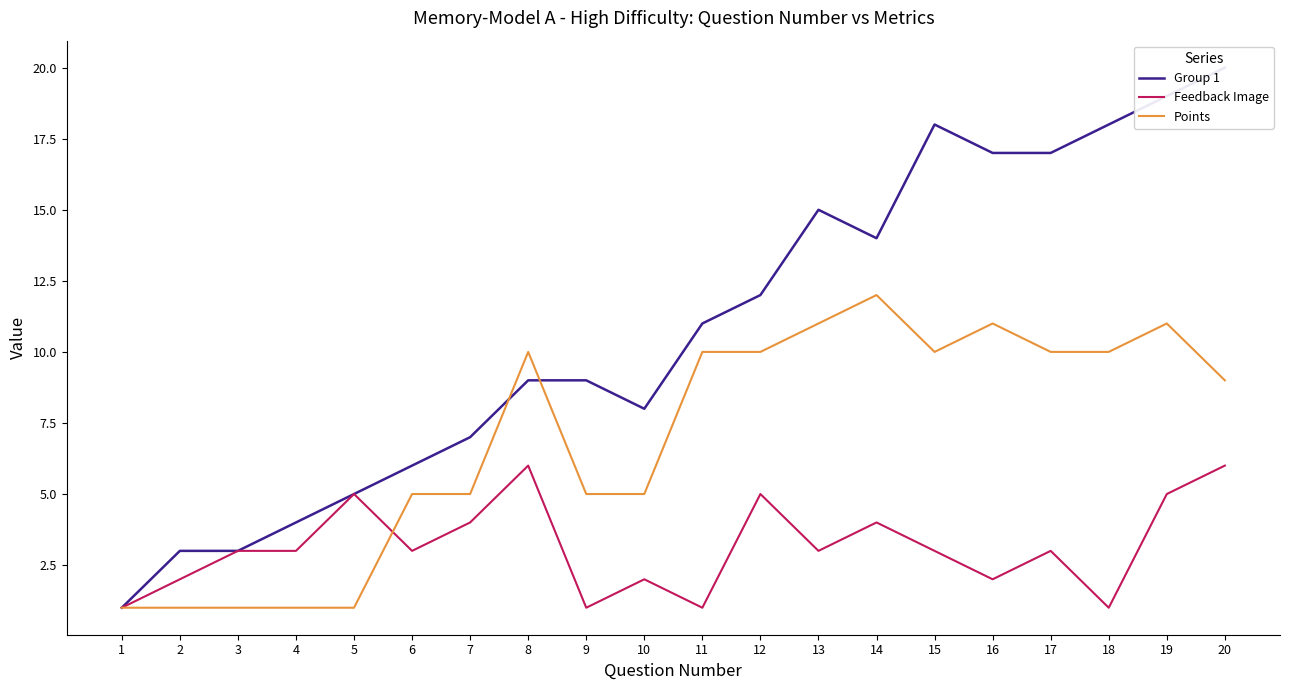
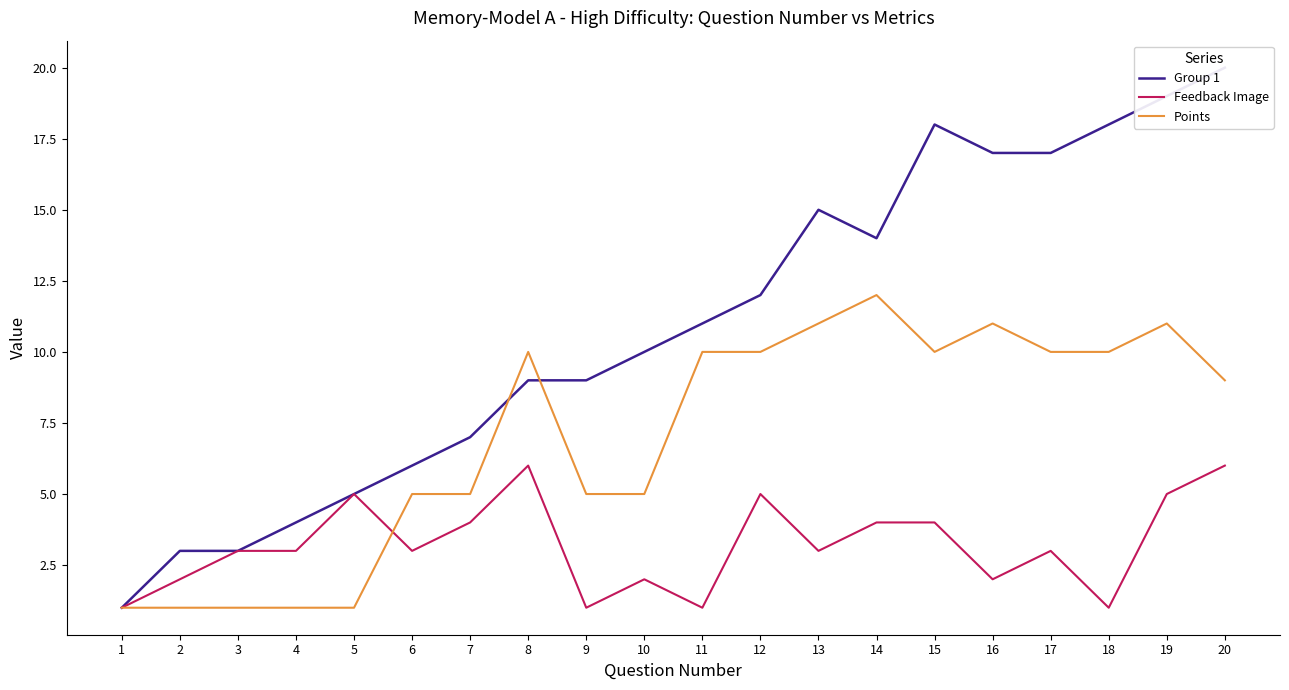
  {
    "Group 1": {
      "2": 3,
      "4": 4,
      "6": 6,
      "7": 7,
      "8": 9,
      "9": 9,
-     "10": 8,
+     "10": 10,
      "11": 11,
      "12": 12,
      "13": 15,
      "14": 14,
      "15": 18,
      "16": 17,
      "17": 17,
      "18": 18
    },
    "Feedback Image": {
      "2": 2,
      "4": 3,
      "6": 3,
      "7": 4,
      "8": 6,
      "9": 1,
      "10": 2,
      "11": 1,
      "12": 5,
      "13": 3,
      "14": 4,
-     "15": 3,
+     "15": 4,
      "16": 2,
      "17": 3,
      "18": 1,
      "19": 5,
      "20": 6
    },
    "Points": {
      "2": 1,
      "3": 1,
      "4": 1,
      "5": 1,
      "6": 5,
      "7": 5,
      "8": 10,
      "9": 5,
      "10": 5,
      "11": 10,
      "12": 10,
      "13": 11,
      "14": 12,
      "15": 10,
      "16": 11,
      "17": 10,
      "18": 10,
      "19": 11,
      "20": 9
    }
  }
